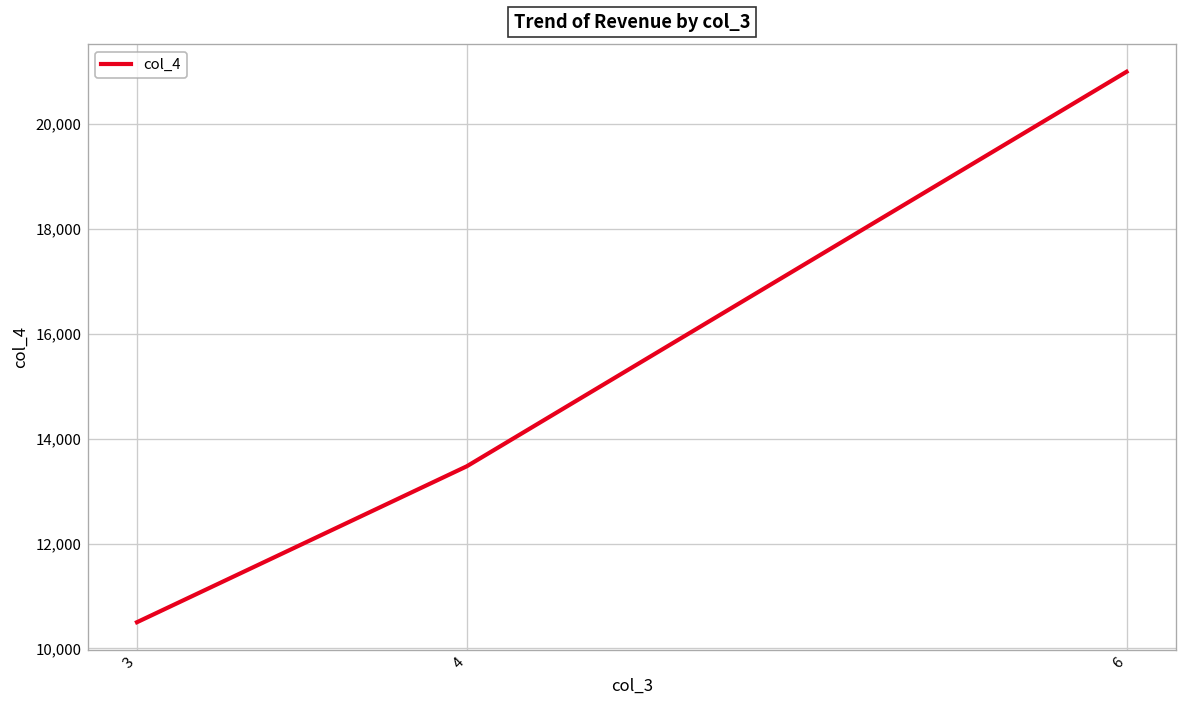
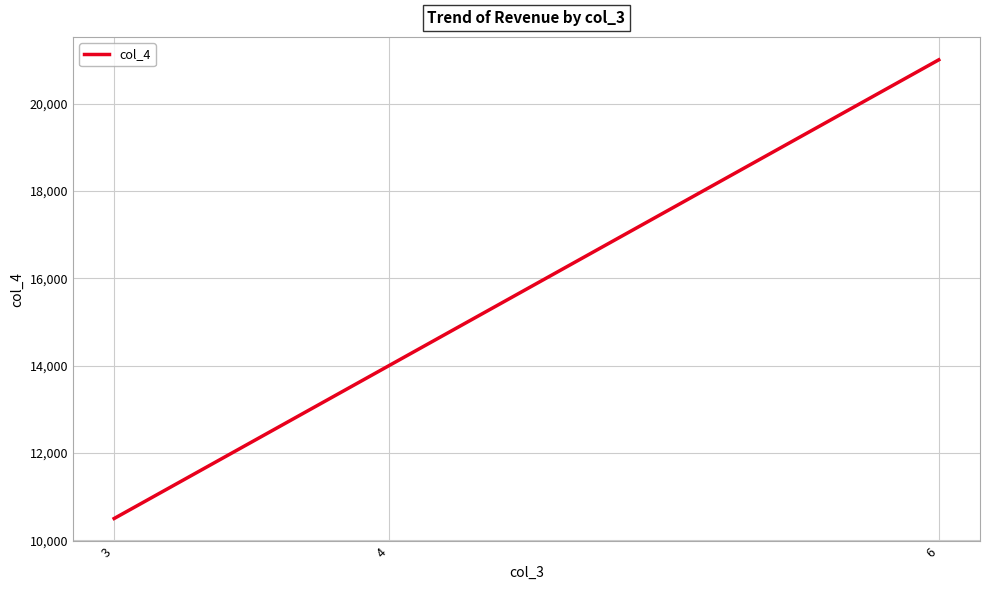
  {
    "3": "10,500",
-   "4": "13,500",
+   "4": "14,000",
    "6": "21,000"
  }
